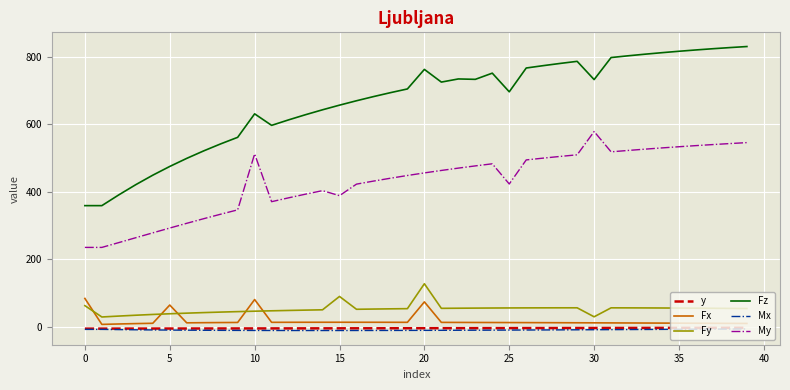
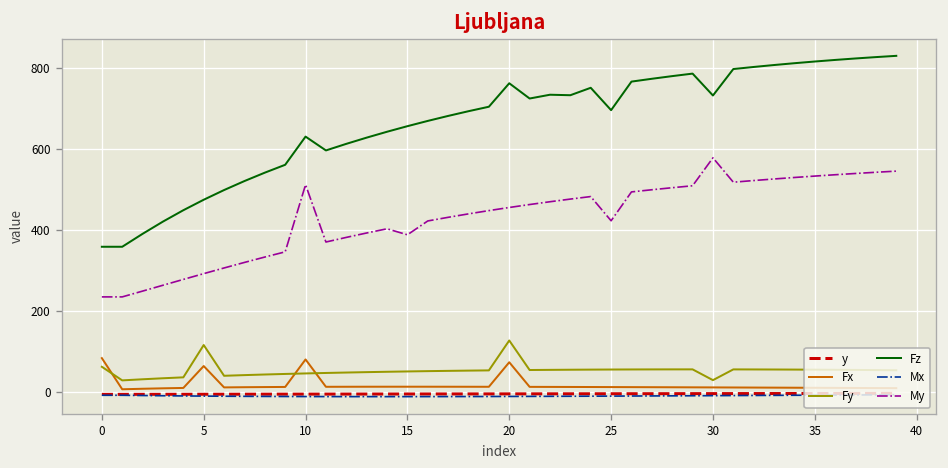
  {
    "Fx": {
      "0": 80,
      "5": 60,
      "10": 80,
      "15": 10,
      "20": 70,
      "25": 10,
      "30": 10
    },
    "Fy": {
      "0": 60,
-     "5": 40,
+     "5": 120,
      "10": 50,
-     "15": 90,
+     "15": 50,
      "20": 130,
      "25": 60,
      "30": 30
    },
    "Fz": {
      "0": 360,
      "5": 480,
      "10": 630,
      "15": 660,
      "20": 760,
      "25": 700,
      "30": 730,
      "35": 820
    },
    "My": {
      "0": 240,
      "5": 290,
      "10": 510,
      "15": 390,
      "20": 460,
      "25": 420,
      "30": 580,
      "35": 530
    }
  }
